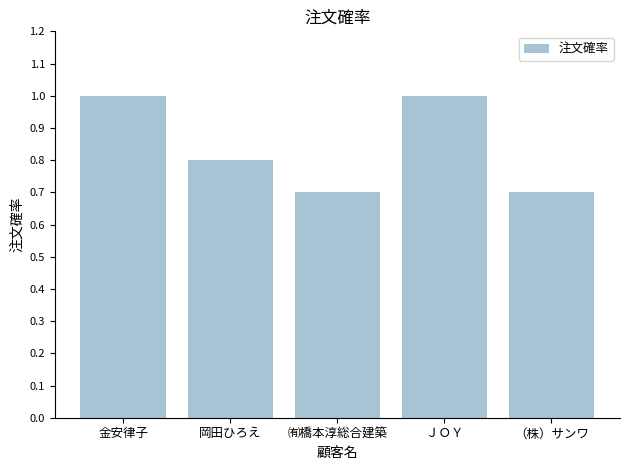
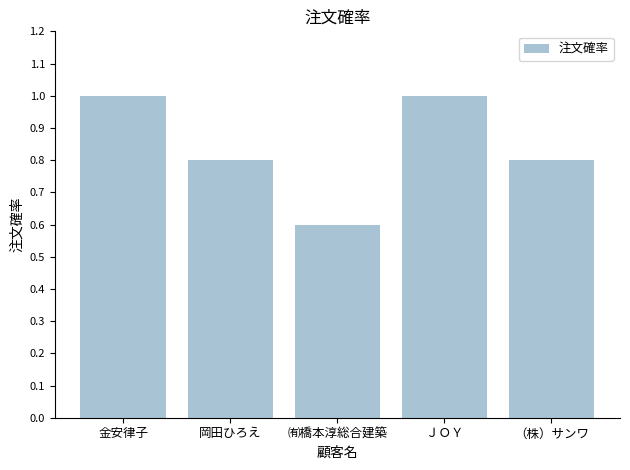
  {
    "金安律子": 1.0,
    "岡田ひろえ": 0.8,
-   "㈲橋本淳総合建築": 0.7,
+   "㈲橋本淳総合建築": 0.6,
    "ＪＯＹ": 1.0,
-   "（株）サンワ": 0.7
+   "（株）サンワ": 0.8
  }
